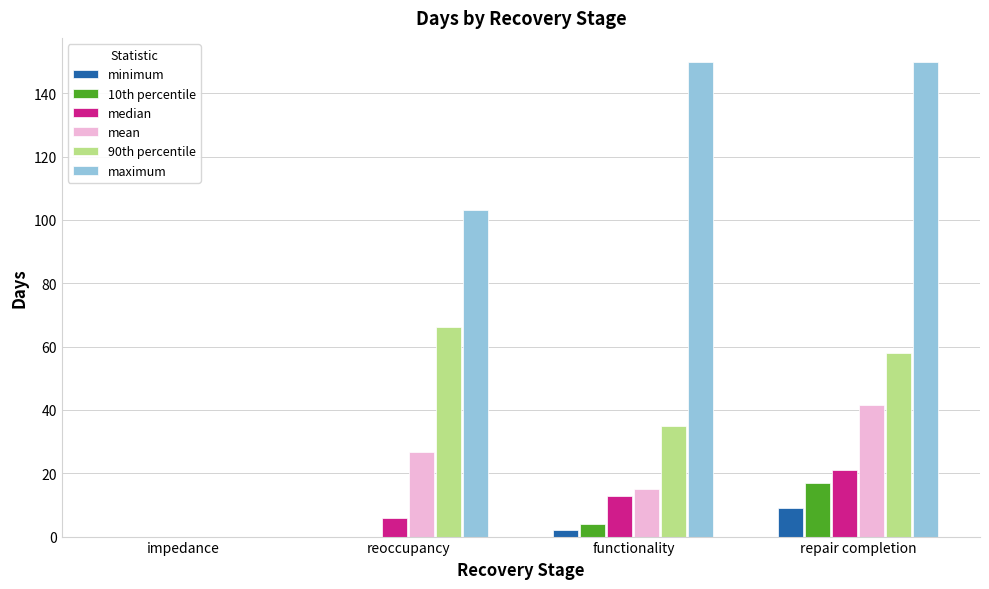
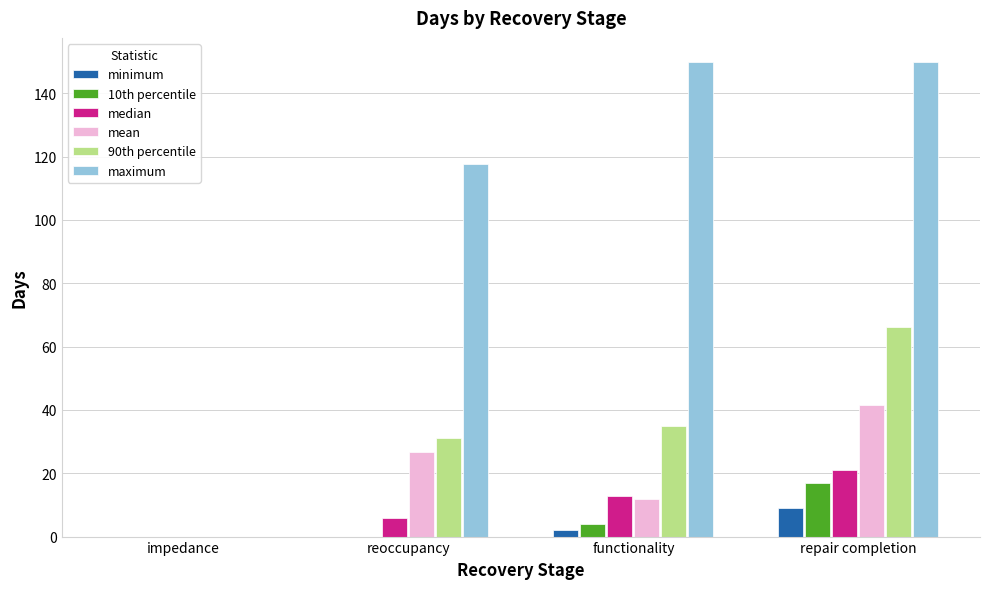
  {
    "minimum": {
      "impedance": 0,
      "reoccupancy": 0,
      "functionality": 2,
      "repair completion": 9
    },
    "10th percentile": {
      "impedance": 0,
      "reoccupancy": 0,
      "functionality": 4,
      "repair completion": 17
    },
    "median": {
      "impedance": 0,
      "reoccupancy": 6,
      "functionality": 13,
      "repair completion": 21
    },
    "mean": {
      "impedance": 0,
      "reoccupancy": 27,
-     "functionality": 15,
+     "functionality": 12,
      "repair completion": 42
    },
    "90th percentile": {
      "impedance": 0,
-     "reoccupancy": 66,
+     "reoccupancy": 31,
      "functionality": 35,
-     "repair completion": 58
+     "repair completion": 66
    },
    "maximum": {
      "impedance": 0,
-     "reoccupancy": 103,
+     "reoccupancy": 118,
      "functionality": 150,
      "repair completion": 150
    }
  }
